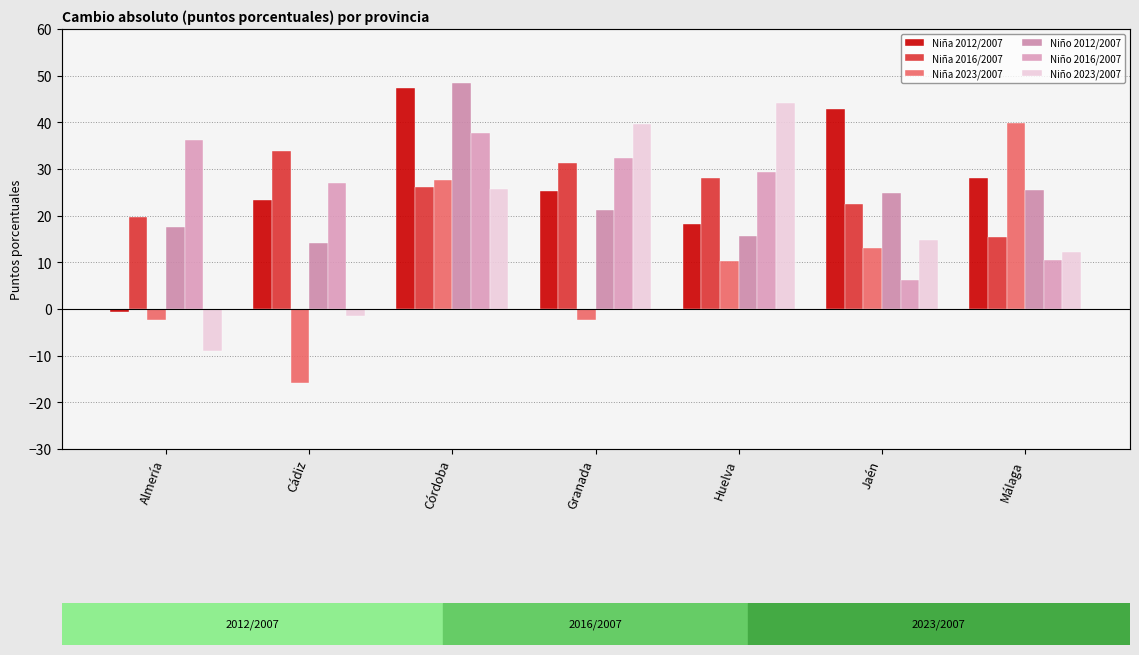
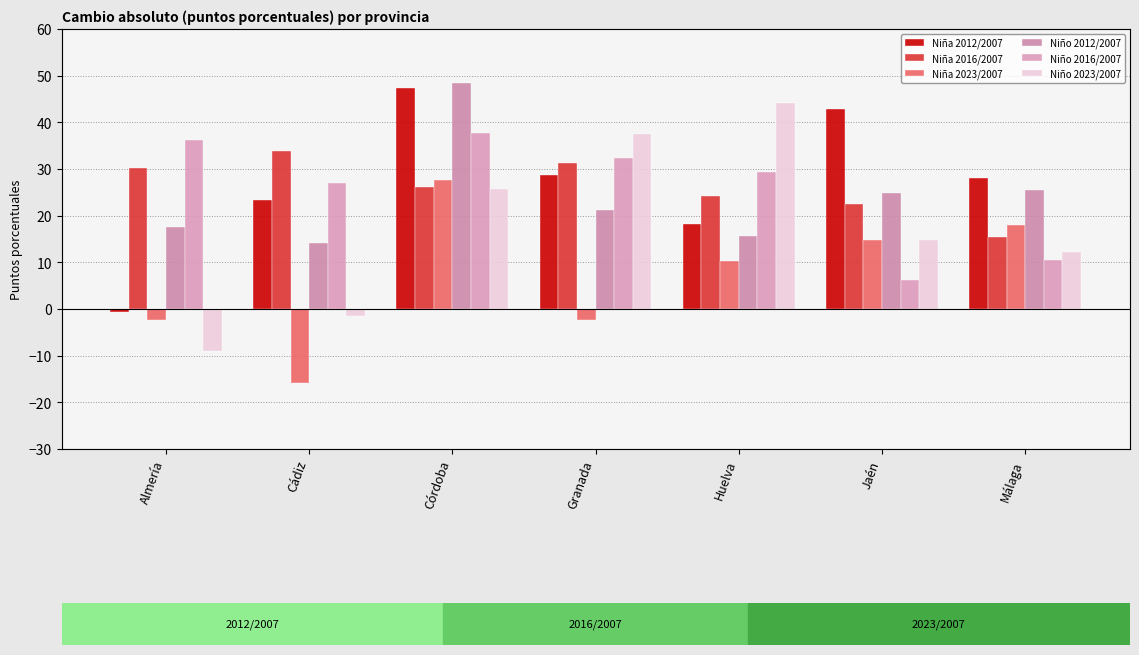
  {
    "Niña 2012/2007": {
      "Almería": -1,
      "Cádiz": 23,
      "Córdoba": 47,
-     "Granada": 25,
+     "Granada": 29,
      "Huelva": 18,
      "Jaén": 43,
      "Málaga": 28
    },
    "Niña 2016/2007": {
-     "Almería": 20,
+     "Almería": 30,
      "Cádiz": 34,
      "Córdoba": 26,
      "Granada": 31,
-     "Huelva": 28,
+     "Huelva": 24,
      "Jaén": 22,
      "Málaga": 16
    },
    "Niña 2023/2007": {
      "Almería": -2,
      "Cádiz": -16,
      "Córdoba": 28,
      "Granada": -2,
      "Huelva": 10,
-     "Jaén": 13,
-     "Málaga": 40
+     "Jaén": 15,
+     "Málaga": 18
    },
    "Niño 2023/2007": {
      "Almería": -9,
      "Cádiz": -2,
      "Córdoba": 26,
-     "Granada": 40,
+     "Granada": 37,
      "Huelva": 44,
      "Jaén": 15,
      "Málaga": 12
    }
  }
